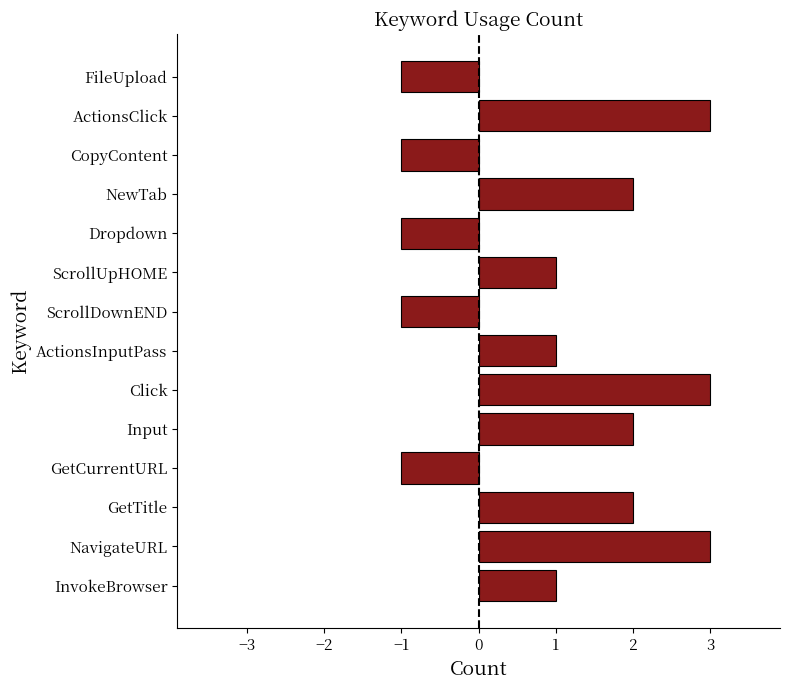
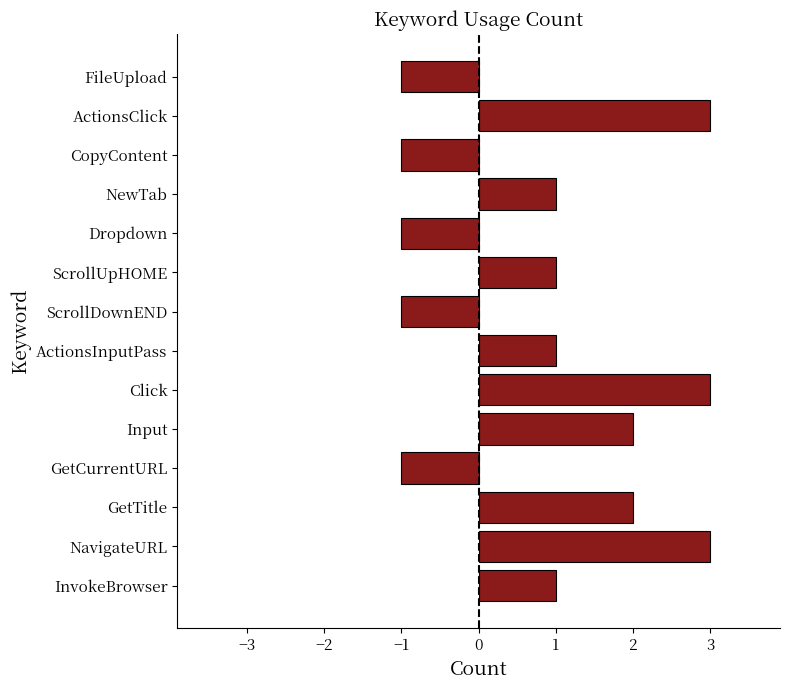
  {
    "FileUpload": -1,
    "ActionsClick": 3,
    "CopyContent": -1,
-   "NewTab": 2,
+   "NewTab": 1,
    "Dropdown": -1,
    "ScrollUpHOME": 1,
    "ScrollDownEND": -1,
    "ActionsInputPass": 1,
    "Click": 3,
    "Input": 2,
    "GetCurrentURL": -1,
    "GetTitle": 2,
    "NavigateURL": 3,
    "InvokeBrowser": 1
  }
